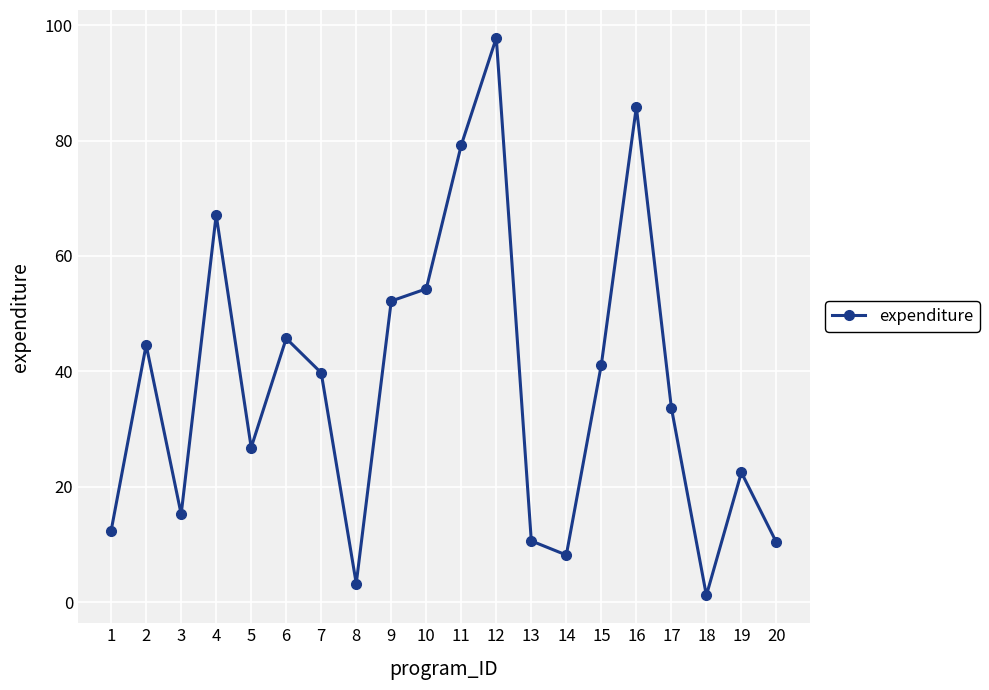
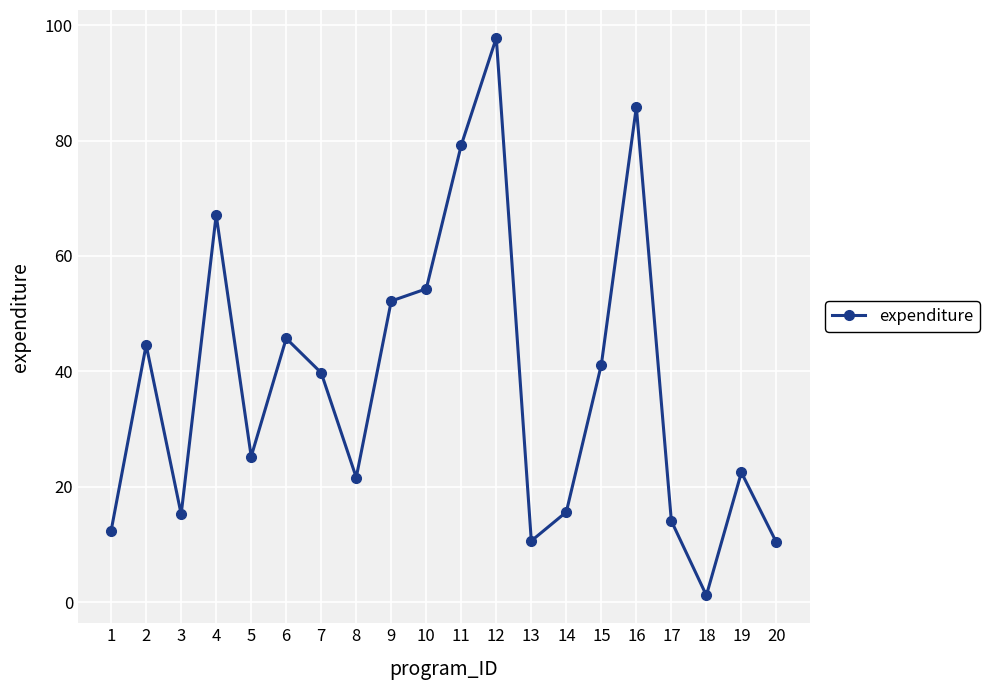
  {
    "1": 12,
    "2": 45,
    "3": 15,
    "4": 67,
-   "5": 27,
+   "5": 25,
    "6": 46,
    "7": 40,
-   "8": 3,
+   "8": 22,
    "9": 52,
    "10": 54,
    "11": 79,
    "12": 98,
    "13": 11,
-   "14": 8,
+   "14": 16,
    "15": 41,
    "16": 86,
-   "17": 34,
+   "17": 14,
    "18": 1,
    "19": 23,
    "20": 10
  }
